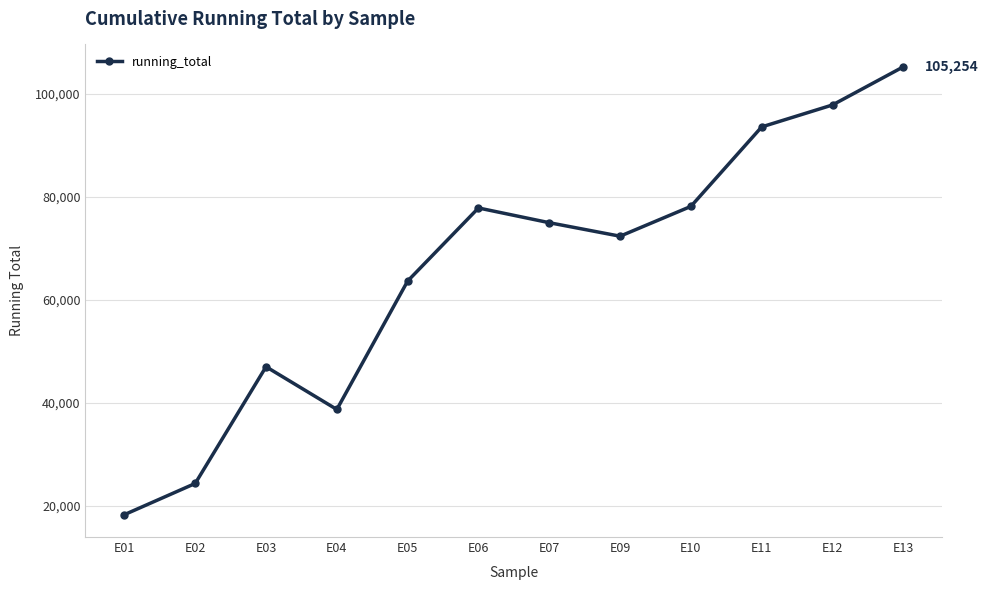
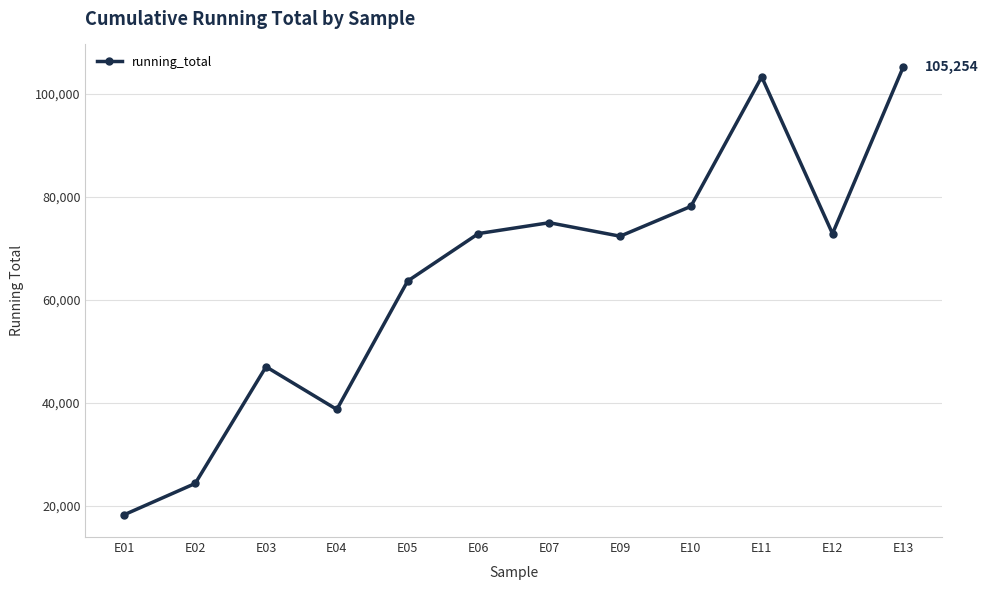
  {
    "E01": "18,000",
    "E02": "24,000",
    "E03": "47,000",
    "E04": "39,000",
    "E05": "64,000",
-   "E06": "78,000",
+   "E06": "73,000",
    "E07": "75,000",
    "E09": "72,000",
    "E10": "78,000",
-   "E11": "94,000",
-   "E12": "98,000"
+   "E11": "103,000",
+   "E12": "73,000"
  }
